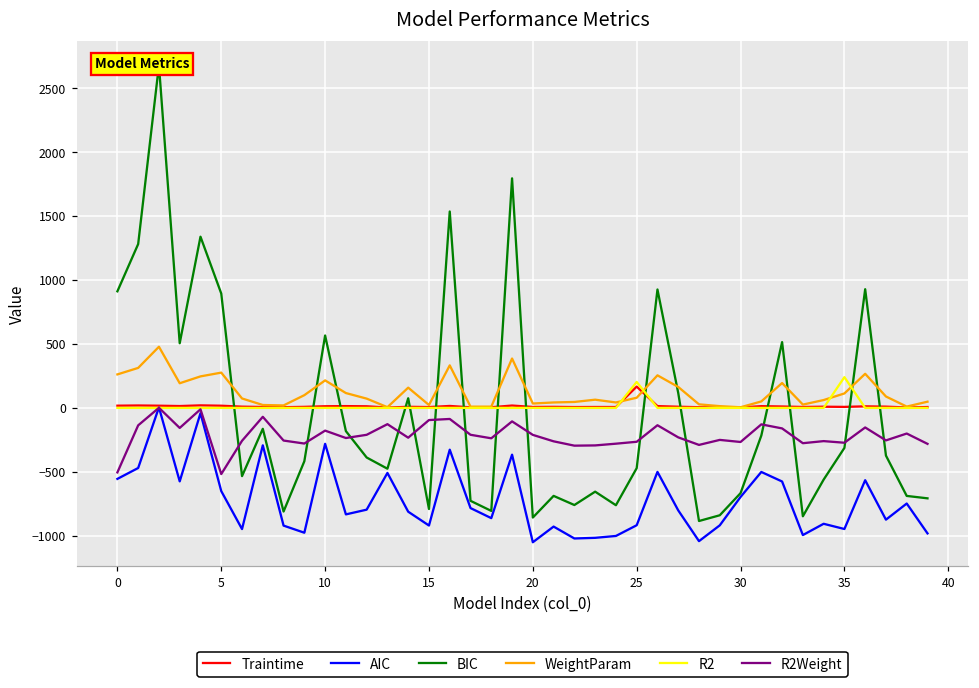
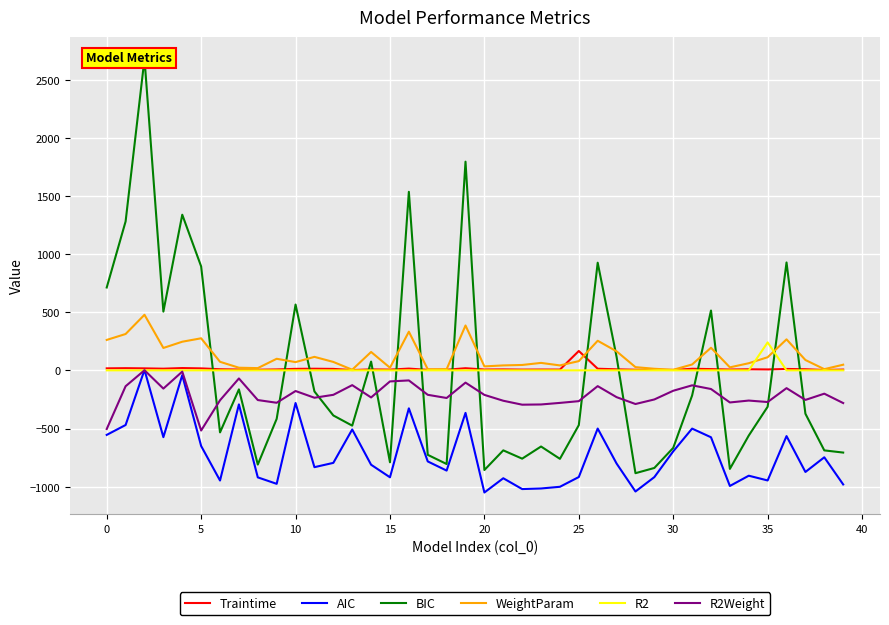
  {
    "Traintime": {
      "25": 170,
      "35": 10
    },
    "AIC": {
      "0": -550,
      "5": -650,
      "10": -280,
      "15": -920,
      "20": -1050,
      "25": -920,
      "30": -700,
      "35": -950
    },
    "BIC": {
-     "0": 910,
+     "0": 710,
      "5": 890,
      "10": 570,
      "15": -790,
      "20": -860,
      "25": -470,
      "30": -670,
      "35": -310
    },
    "WeightParam": {
      "0": 260,
      "5": 280,
-     "10": 220,
+     "10": 70,
      "20": 30,
      "25": 80,
      "35": 110
    },
    "R2": {
-     "25": 200,
+     "25": 0,
      "35": 240
    },
    "R2Weight": {
      "0": -500,
      "5": -520,
      "10": -180,
      "15": -90,
      "20": -210,
      "25": -260,
-     "30": -270,
+     "30": -170,
      "35": -270
    }
  }
